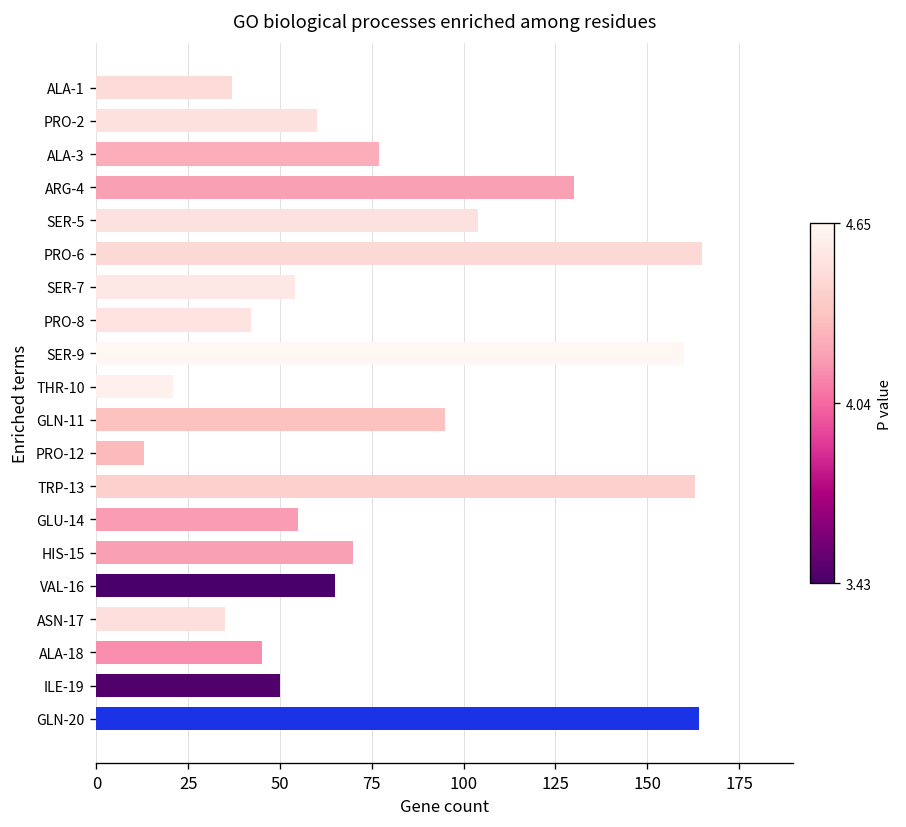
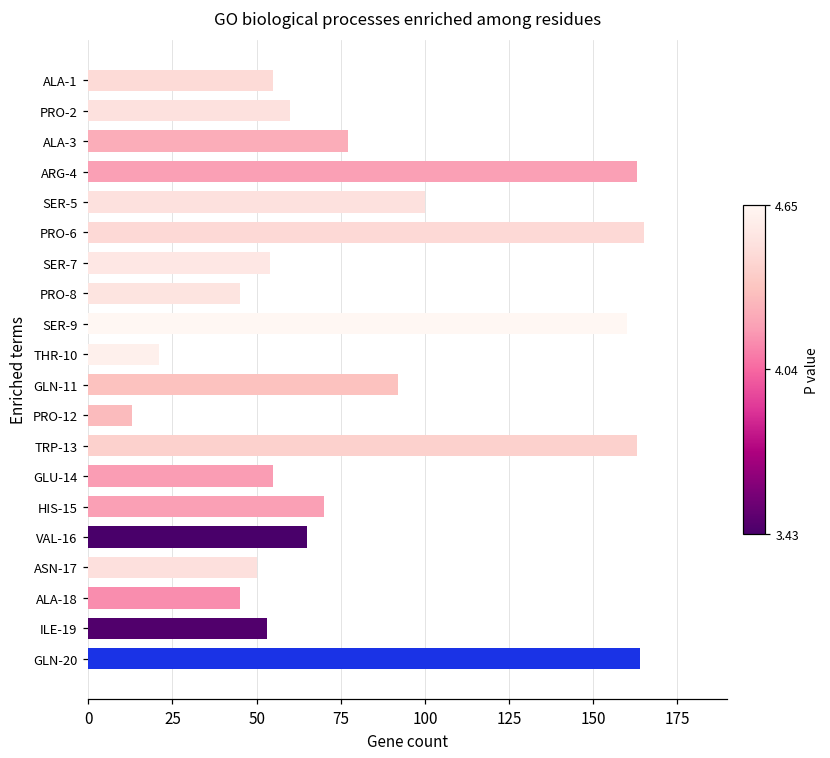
  {
-   "ALA-1": 37,
+   "ALA-1": 55,
    "PRO-2": 60,
    "ALA-3": 77,
-   "ARG-4": 130,
-   "SER-5": 104,
+   "ARG-4": 163,
+   "SER-5": 100,
    "PRO-6": 165,
    "SER-7": 54,
-   "PRO-8": 42,
+   "PRO-8": 45,
    "SER-9": 160,
    "THR-10": 21,
-   "GLN-11": 95,
+   "GLN-11": 92,
    "PRO-12": 13,
    "TRP-13": 163,
    "GLU-14": 55,
    "HIS-15": 70,
    "VAL-16": 65,
-   "ASN-17": 35,
+   "ASN-17": 50,
    "ALA-18": 45,
-   "ILE-19": 50,
+   "ILE-19": 53,
    "GLN-20": 164
  }
